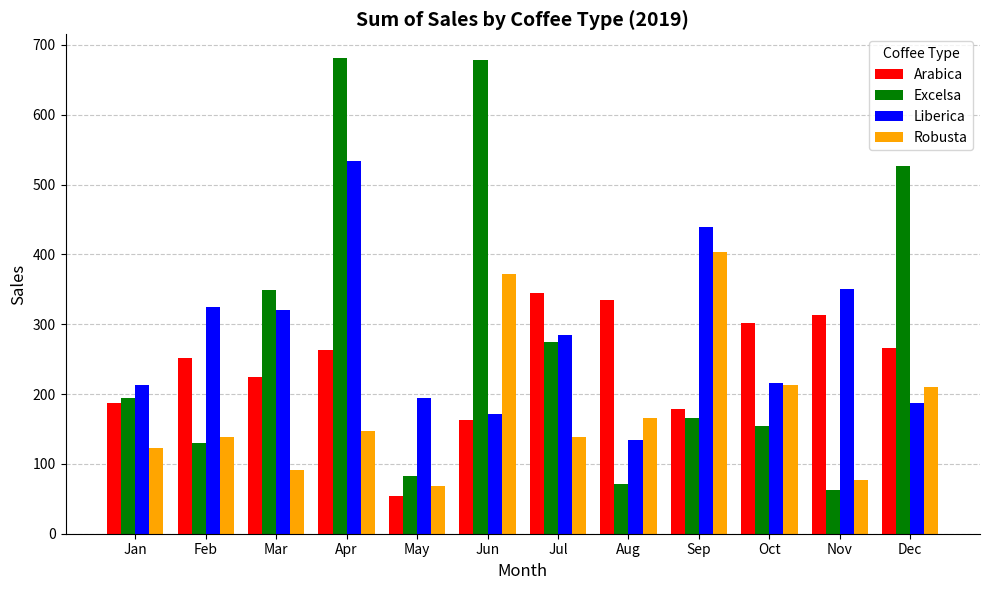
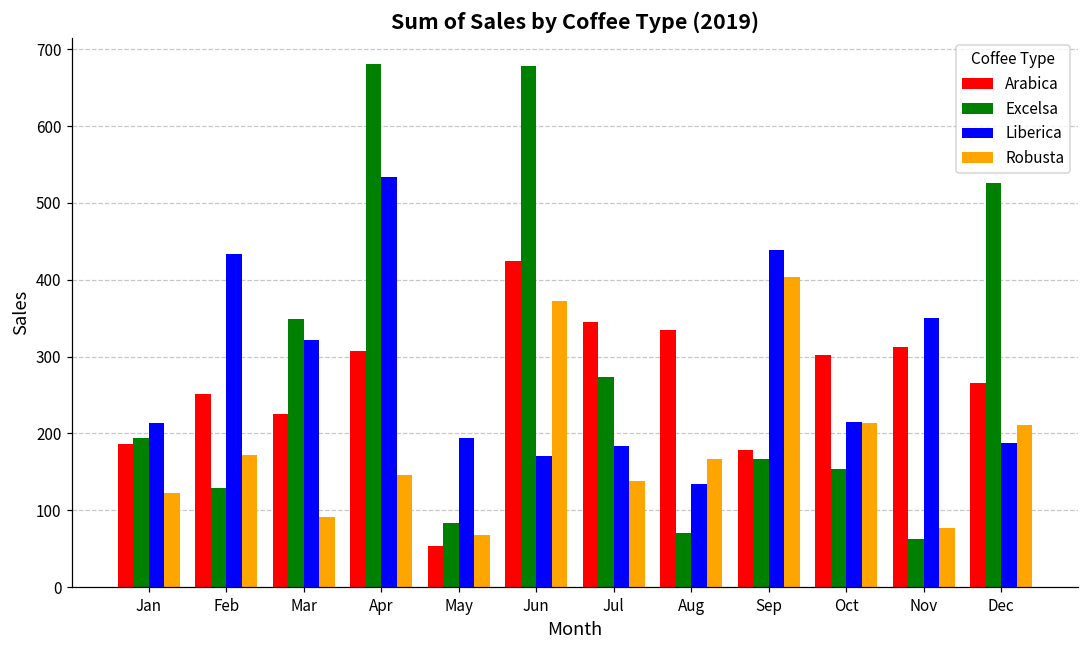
  {
    "Arabica": {
      "Jan": 190,
      "Feb": 250,
      "Mar": 220,
-     "Apr": 260,
+     "Apr": 310,
      "May": 50,
-     "Jun": 160,
+     "Jun": 420,
      "Jul": 350,
      "Aug": 330,
      "Sep": 180,
      "Oct": 300,
      "Nov": 310,
      "Dec": 270
    },
    "Excelsa": {
      "Jan": 190,
      "Feb": 130,
      "Mar": 350,
      "Apr": 680,
      "May": 80,
      "Jun": 680,
      "Jul": 270,
      "Aug": 70,
      "Sep": 170,
      "Oct": 150,
      "Nov": 60,
      "Dec": 530
    },
    "Liberica": {
      "Jan": 210,
-     "Feb": 320,
+     "Feb": 430,
      "Mar": 320,
      "Apr": 530,
      "May": 190,
      "Jun": 170,
-     "Jul": 280,
+     "Jul": 180,
      "Aug": 130,
      "Sep": 440,
      "Oct": 220,
      "Nov": 350,
      "Dec": 190
    },
    "Robusta": {
      "Jan": 120,
-     "Feb": 140,
+     "Feb": 170,
      "Mar": 90,
      "Apr": 150,
      "May": 70,
      "Jun": 370,
      "Jul": 140,
      "Aug": 170,
      "Sep": 400,
      "Oct": 210,
      "Nov": 80,
      "Dec": 210
    }
  }
